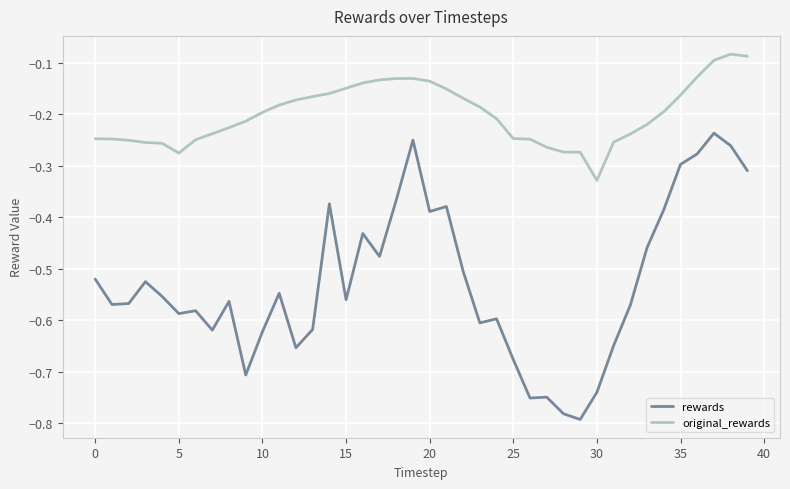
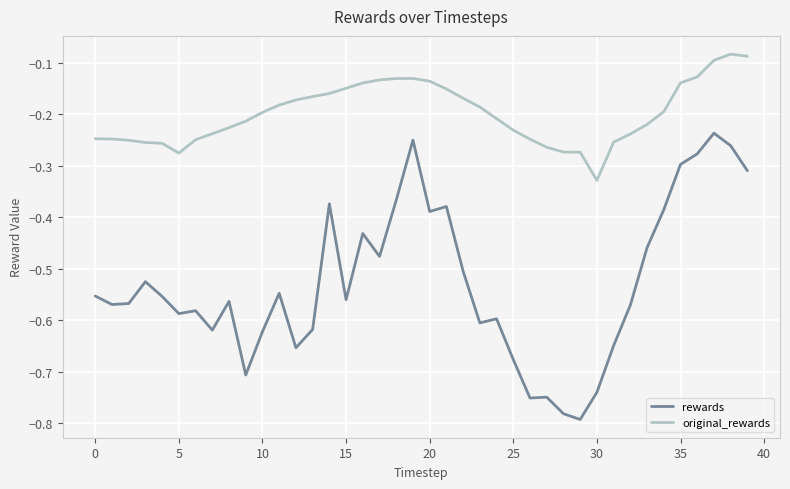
  {
    "rewards": {
-     "0": -0.52,
+     "0": -0.55,
      "5": -0.59,
      "10": -0.62,
      "15": -0.56,
      "20": -0.39,
      "25": -0.68,
      "30": -0.74,
      "35": -0.30
    },
    "original_rewards": {
      "0": -0.25,
      "5": -0.28,
      "10": -0.20,
      "15": -0.15,
      "20": -0.14,
-     "25": -0.25,
+     "25": -0.23,
      "30": -0.33,
-     "35": -0.16
+     "35": -0.14
    }
  }
